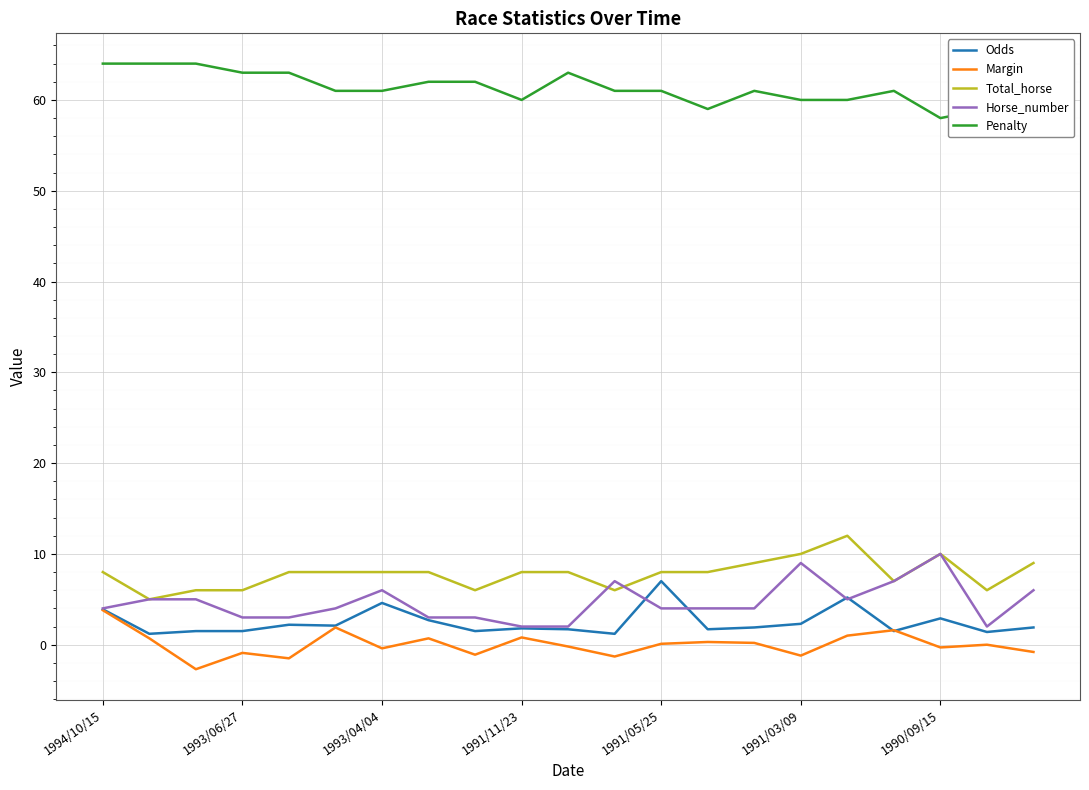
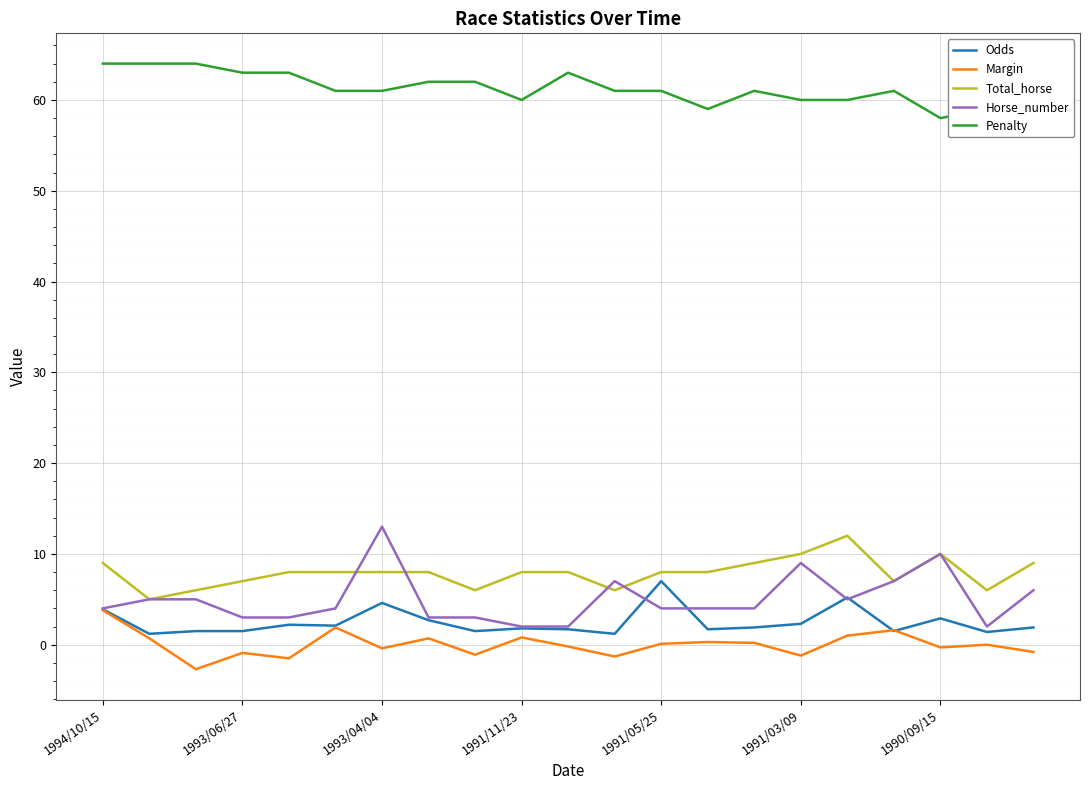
  {
    "Odds": {
      "1993/06/27": 2,
      "1993/04/04": 5,
      "1991/05/25": 7,
      "1991/03/09": 2,
      "1990/09/15": 3
    },
    "Margin": {
      "1993/06/27": -1,
      "1993/04/04": 0,
      "1991/11/23": 1,
      "1991/05/25": 0,
      "1991/03/09": -1,
      "1990/09/15": 0
    },
    "Total_horse": {
-     "1994/10/15": 8,
-     "1993/06/27": 6,
+     "1994/10/15": 9,
+     "1993/06/27": 7,
      "1993/04/04": 8,
      "1991/11/23": 8,
      "1991/05/25": 8,
      "1991/03/09": 10
    },
    "Horse_number": {
      "1993/06/27": 3,
-     "1993/04/04": 6,
+     "1993/04/04": 13,
      "1991/05/25": 4,
      "1991/03/09": 9
    },
    "Penalty": {
      "1994/10/15": 64,
      "1993/06/27": 63,
      "1993/04/04": 61,
      "1991/11/23": 60,
      "1991/05/25": 61,
      "1991/03/09": 60,
      "1990/09/15": 58
    }
  }
